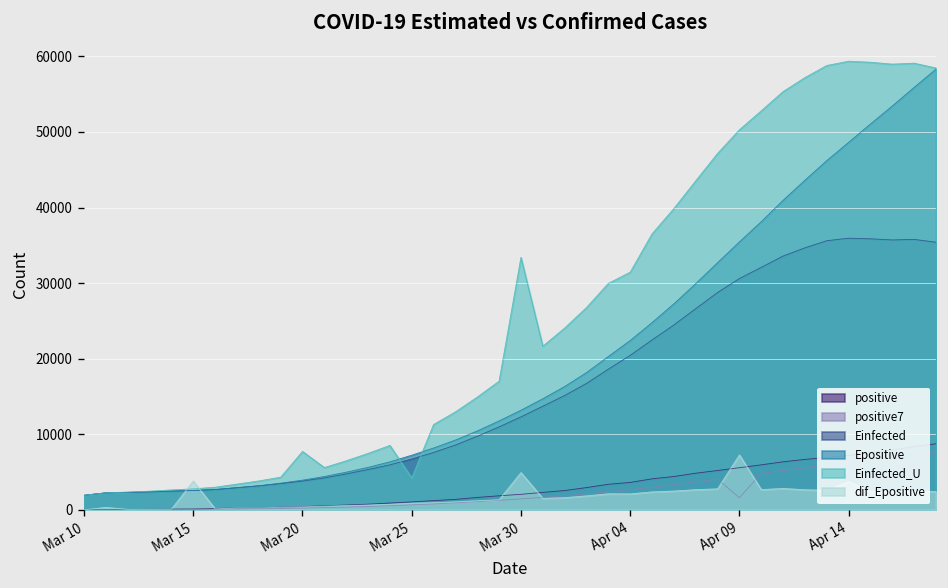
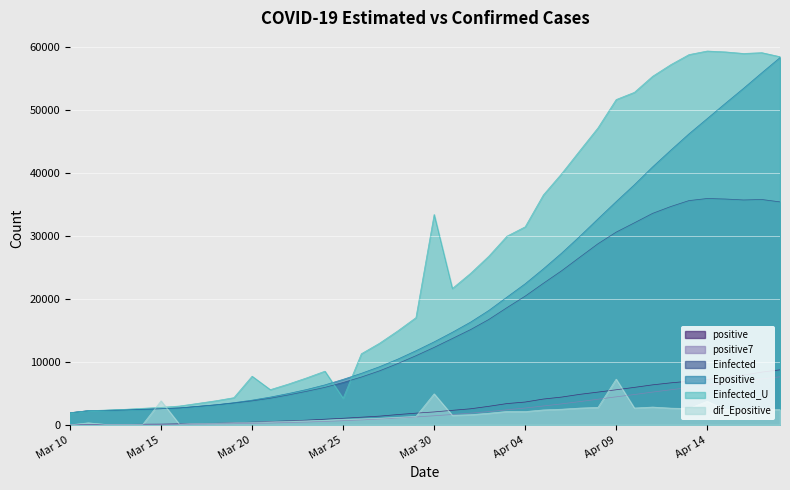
  {
    "positive7": {
      "Mar 30": 1000,
      "Apr 04": 3000,
-     "Apr 09": 2000
+     "Apr 09": 4000
    },
    "Einfected_U": {
      "Mar 20": 8000,
      "Mar 25": 4000,
      "Mar 30": 33000,
      "Apr 04": 31000,
-     "Apr 09": 50000,
+     "Apr 09": 52000,
      "Apr 14": 59000
    },
    "dif_Epositive": {
      "Mar 15": 4000,
      "Mar 30": 5000,
      "Apr 04": 2000,
      "Apr 09": 7000
    }
  }
